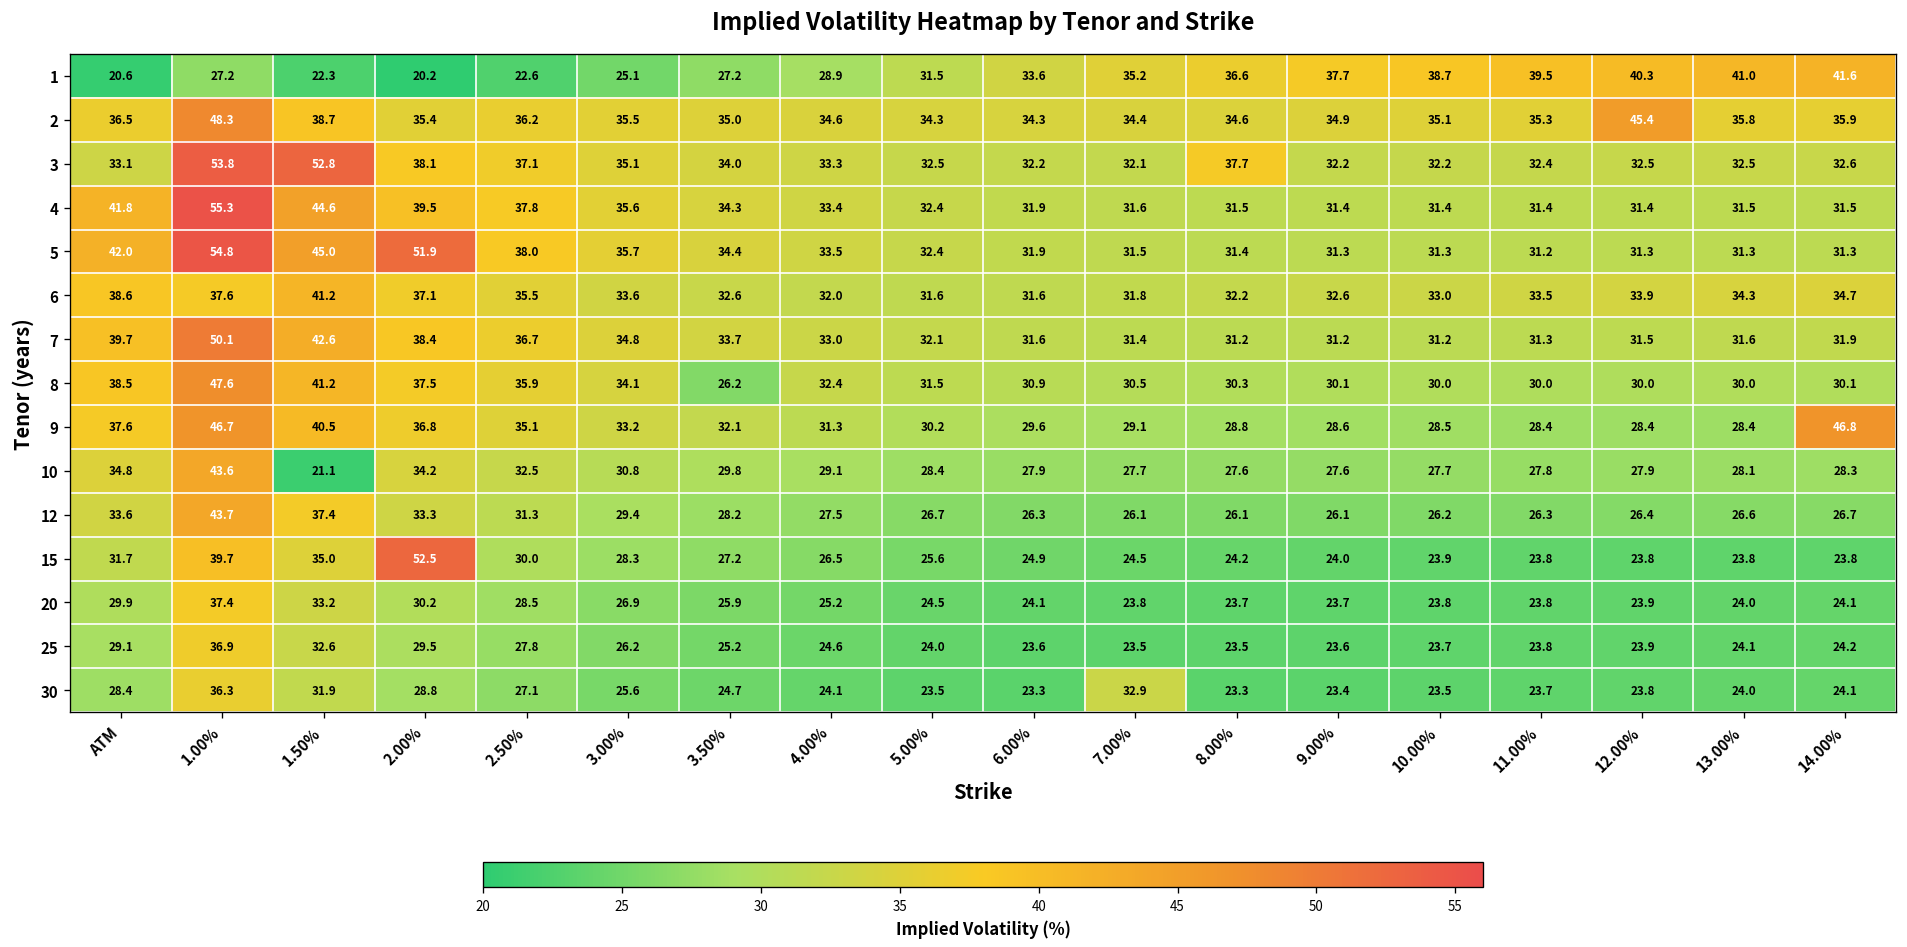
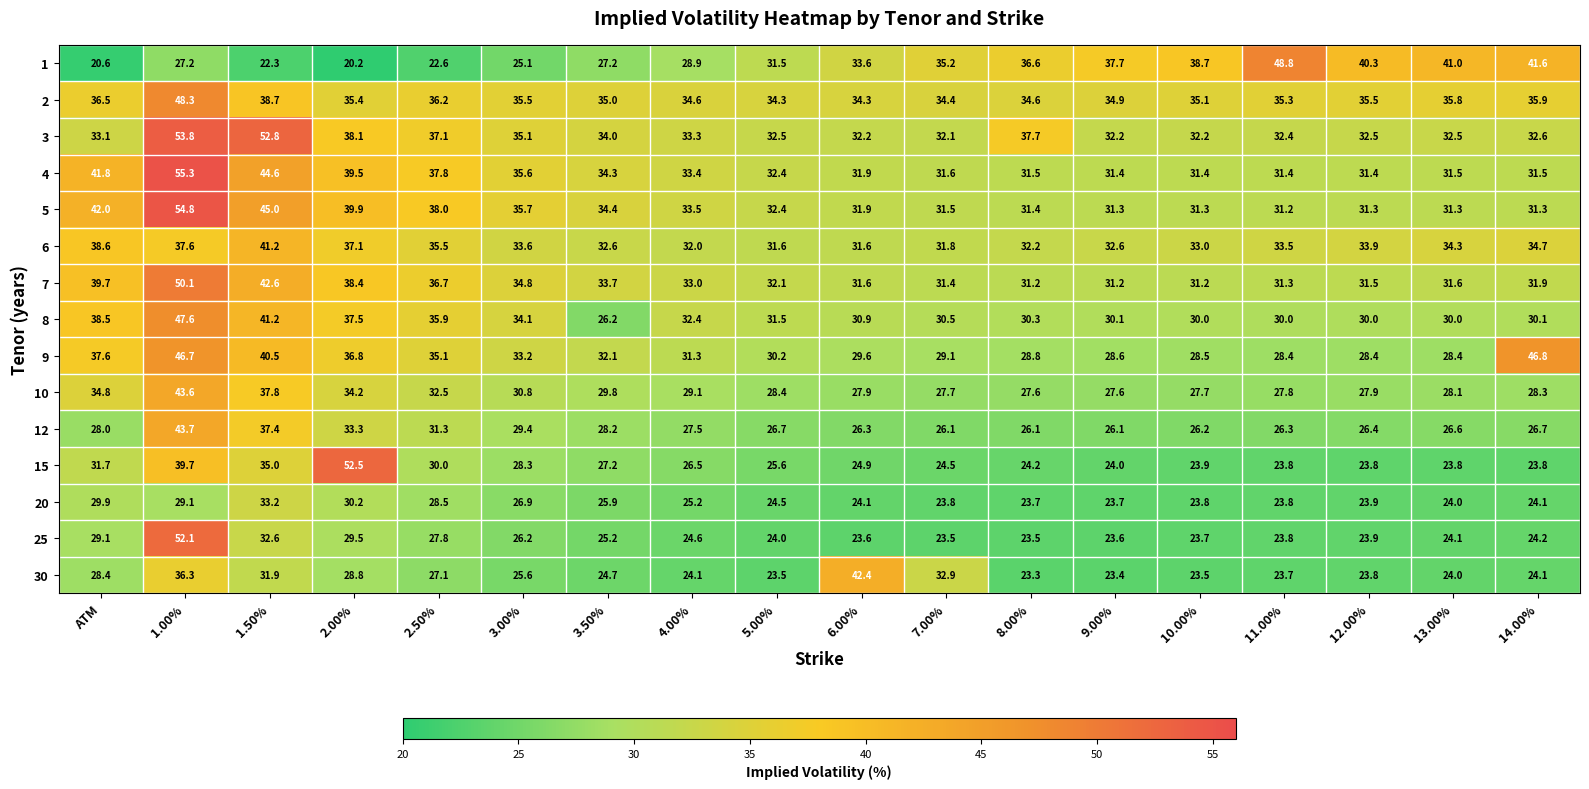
  {
    "1": {
      "ATM": 20.6,
      "1.00%": 27.2,
      "1.50%": 22.3,
      "2.00%": 20.2,
      "2.50%": 22.6,
      "3.00%": 25.1,
      "3.50%": 27.2,
      "4.00%": 28.9,
      "5.00%": 31.5,
      "6.00%": 33.6,
      "7.00%": 35.2,
      "8.00%": 36.6,
      "9.00%": 37.7,
      "10.00%": 38.7,
-     "11.00%": 39.5,
+     "11.00%": 48.8,
      "12.00%": 40.3,
      "13.00%": 41.0,
      "14.00%": 41.6
    },
    "2": {
      "ATM": 36.5,
      "1.00%": 48.3,
      "1.50%": 38.7,
      "2.00%": 35.4,
      "2.50%": 36.2,
      "3.00%": 35.5,
      "3.50%": 35.0,
      "4.00%": 34.6,
      "5.00%": 34.3,
      "6.00%": 34.3,
      "7.00%": 34.4,
      "8.00%": 34.6,
      "9.00%": 34.9,
      "10.00%": 35.1,
      "11.00%": 35.3,
-     "12.00%": 45.4,
+     "12.00%": 35.5,
      "13.00%": 35.8,
      "14.00%": 35.9
    },
    "5": {
      "ATM": 42.0,
      "1.00%": 54.8,
      "1.50%": 45.0,
-     "2.00%": 51.9,
+     "2.00%": 39.9,
      "2.50%": 38.0,
      "3.00%": 35.7,
      "3.50%": 34.4,
      "4.00%": 33.5,
      "5.00%": 32.4,
      "6.00%": 31.9,
      "7.00%": 31.5,
      "8.00%": 31.4,
      "9.00%": 31.3,
      "10.00%": 31.3,
      "11.00%": 31.2,
      "12.00%": 31.3,
      "13.00%": 31.3,
      "14.00%": 31.3
    },
    "10": {
      "ATM": 34.8,
      "1.00%": 43.6,
-     "1.50%": 21.1,
+     "1.50%": 37.8,
      "2.00%": 34.2,
      "2.50%": 32.5,
      "3.00%": 30.8,
      "3.50%": 29.8,
      "4.00%": 29.1,
      "5.00%": 28.4,
      "6.00%": 27.9,
      "7.00%": 27.7,
      "8.00%": 27.6,
      "9.00%": 27.6,
      "10.00%": 27.7,
      "11.00%": 27.8,
      "12.00%": 27.9,
      "13.00%": 28.1,
      "14.00%": 28.3
    },
    "12": {
-     "ATM": 33.6,
+     "ATM": 28.0,
      "1.00%": 43.7,
      "1.50%": 37.4,
      "2.00%": 33.3,
      "2.50%": 31.3,
      "3.00%": 29.4,
      "3.50%": 28.2,
      "4.00%": 27.5,
      "5.00%": 26.7,
      "6.00%": 26.3,
      "7.00%": 26.1,
      "8.00%": 26.1,
      "9.00%": 26.1,
      "10.00%": 26.2,
      "11.00%": 26.3,
      "12.00%": 26.4,
      "13.00%": 26.6,
      "14.00%": 26.7
    },
    "20": {
      "ATM": 29.9,
-     "1.00%": 37.4,
+     "1.00%": 29.1,
      "1.50%": 33.2,
      "2.00%": 30.2,
      "2.50%": 28.5,
      "3.00%": 26.9,
      "3.50%": 25.9,
      "4.00%": 25.2,
      "5.00%": 24.5,
      "6.00%": 24.1,
      "7.00%": 23.8,
      "8.00%": 23.7,
      "9.00%": 23.7,
      "10.00%": 23.8,
      "11.00%": 23.8,
      "12.00%": 23.9,
      "13.00%": 24.0,
      "14.00%": 24.1
    },
    "25": {
      "ATM": 29.1,
-     "1.00%": 36.9,
+     "1.00%": 52.1,
      "1.50%": 32.6,
      "2.00%": 29.5,
      "2.50%": 27.8,
      "3.00%": 26.2,
      "3.50%": 25.2,
      "4.00%": 24.6,
      "5.00%": 24.0,
      "6.00%": 23.6,
      "7.00%": 23.5,
      "8.00%": 23.5,
      "9.00%": 23.6,
      "10.00%": 23.7,
      "11.00%": 23.8,
      "12.00%": 23.9,
      "13.00%": 24.1,
      "14.00%": 24.2
    },
    "30": {
      "ATM": 28.4,
      "1.00%": 36.3,
      "1.50%": 31.9,
      "2.00%": 28.8,
      "2.50%": 27.1,
      "3.00%": 25.6,
      "3.50%": 24.7,
      "4.00%": 24.1,
      "5.00%": 23.5,
-     "6.00%": 23.3,
+     "6.00%": 42.4,
      "7.00%": 32.9,
      "8.00%": 23.3,
      "9.00%": 23.4,
      "10.00%": 23.5,
      "11.00%": 23.7,
      "12.00%": 23.8,
      "13.00%": 24.0,
      "14.00%": 24.1
    }
  }
